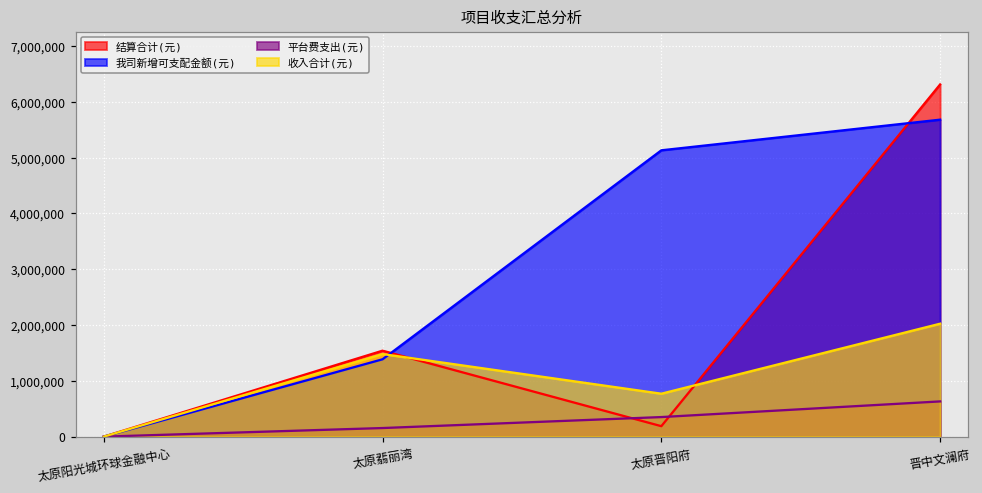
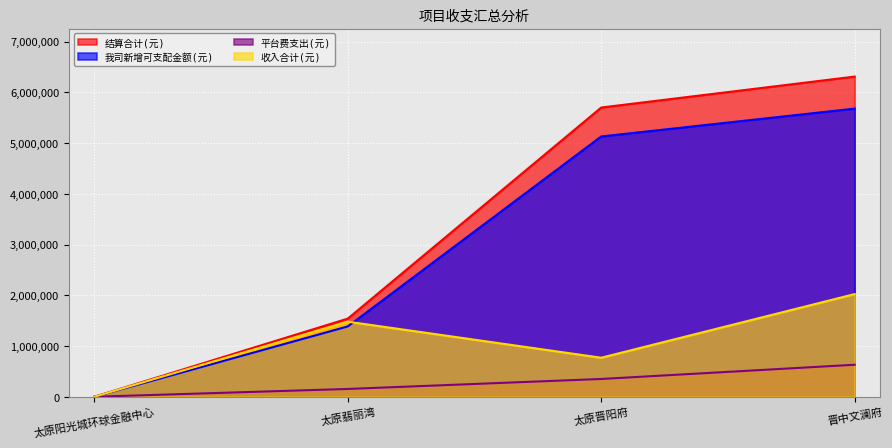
  {
    "结算合计(元)": {
      "太原翡丽湾": "1,500,000",
-     "太原晋阳府": "200,000",
+     "太原晋阳府": "5,700,000",
      "晋中文澜府": "6,300,000"
    },
    "我司新增可支配金额(元)": {
      "太原翡丽湾": "1,400,000",
      "太原晋阳府": "5,100,000",
      "晋中文澜府": "5,700,000"
    },
    "平台费支出(元)": {
      "太原翡丽湾": "200,000",
      "太原晋阳府": "400,000",
      "晋中文澜府": "600,000"
    },
    "收入合计(元)": {
      "太原翡丽湾": "1,500,000",
      "太原晋阳府": "800,000",
      "晋中文澜府": "2,000,000"
    }
  }
